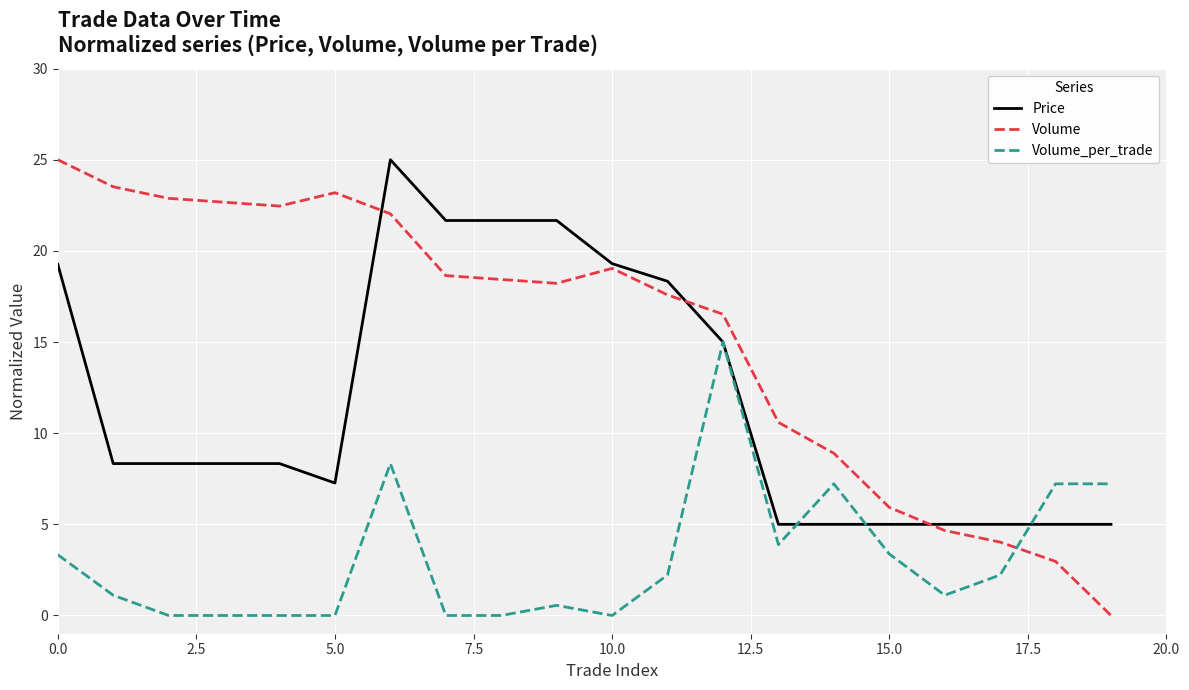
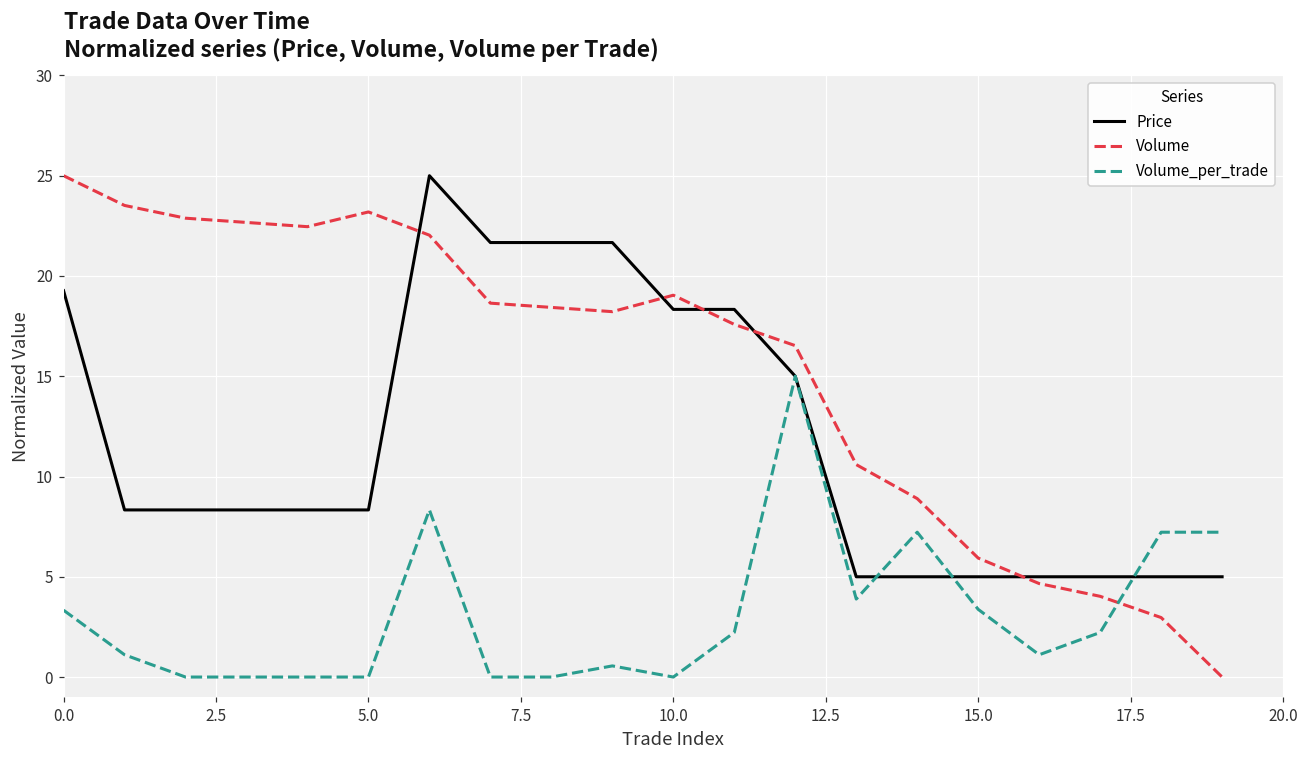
  {
    "Price": {
      "0.0": 19.3,
-     "5.0": 7.3,
-     "10.0": 19.3,
+     "5.0": 8.3,
+     "10.0": 18.3,
      "15.0": 5.0
    },
    "Volume": {
      "0.0": 25.0,
      "5.0": 23.2,
      "10.0": 19.0,
      "15.0": 5.9
    },
    "Volume_per_trade": {
      "0.0": 3.3,
      "5.0": 0.0,
      "10.0": 0.0,
      "15.0": 3.4
    }
  }
